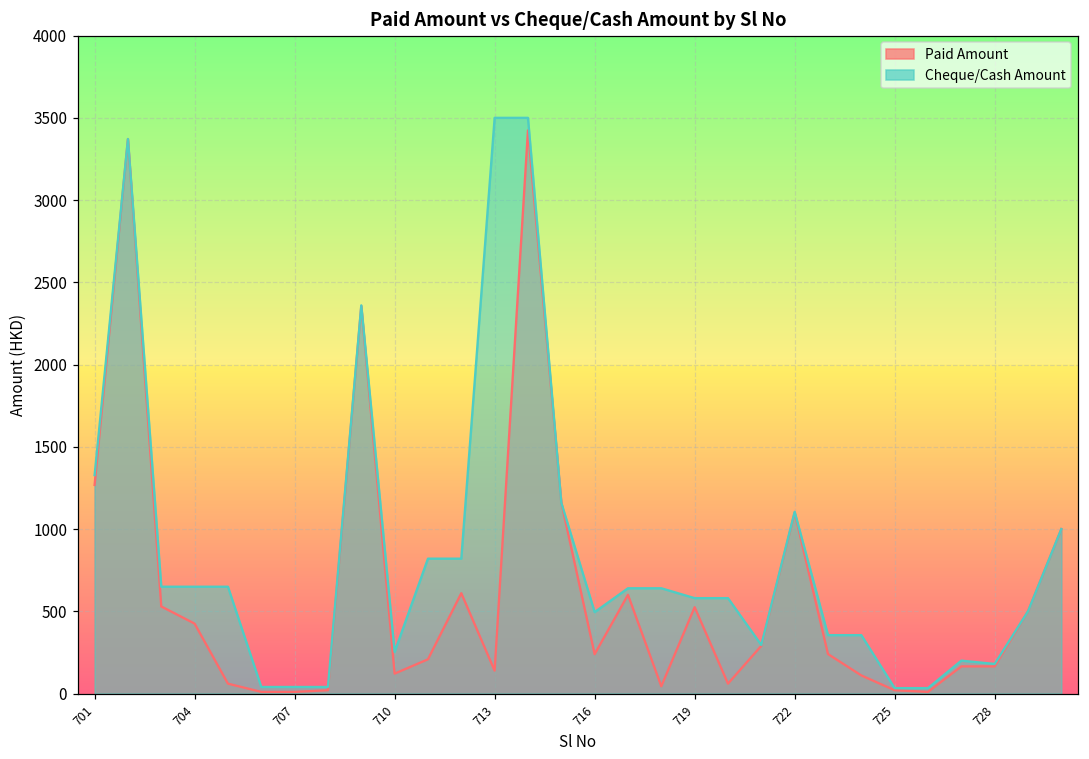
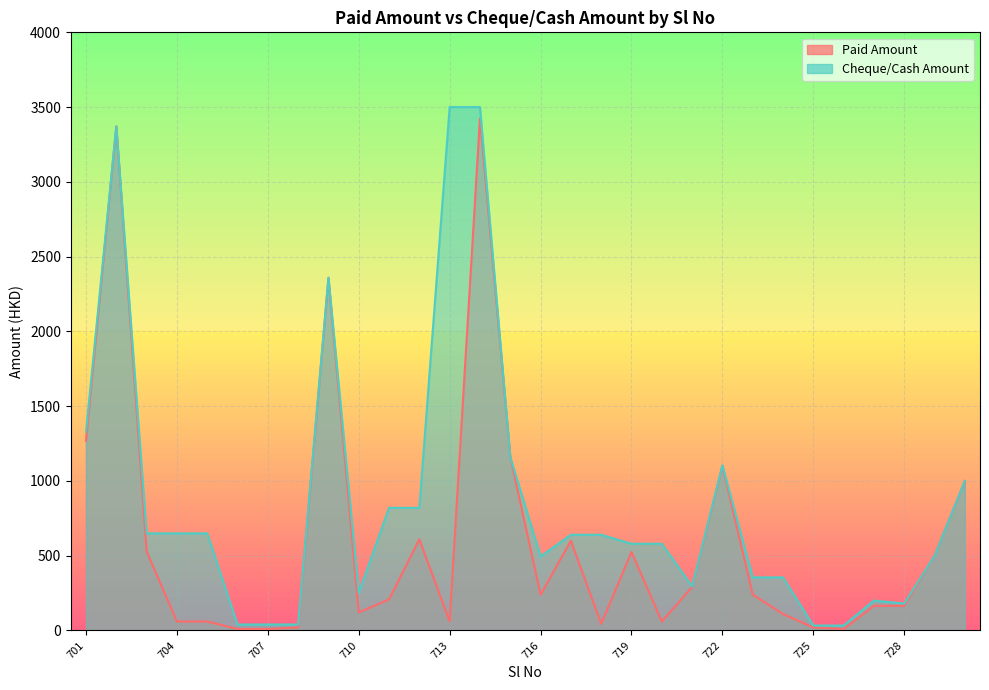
  {
    "Paid Amount": {
      "701": 1270,
-     "704": 430,
+     "704": 60,
      "707": 10,
      "710": 120,
-     "713": 140,
+     "713": 60,
      "716": 240,
      "719": 530
    },
    "Cheque/Cash Amount": {
      "701": 1330,
      "704": 650,
      "707": 40,
      "710": 250,
      "713": 3500,
      "716": 500,
      "719": 580
    }
  }
